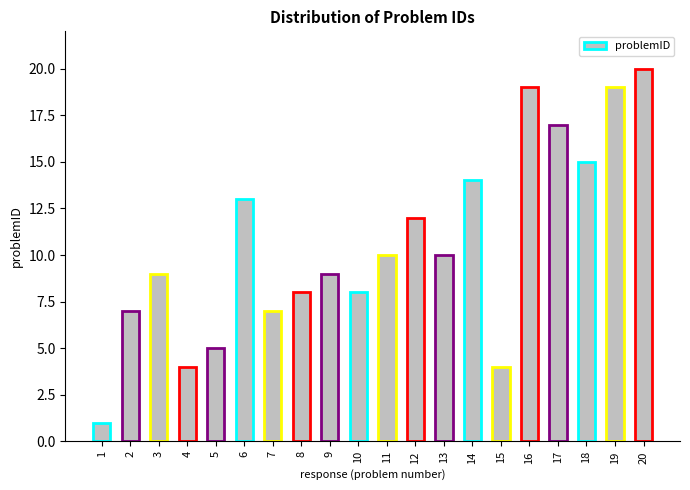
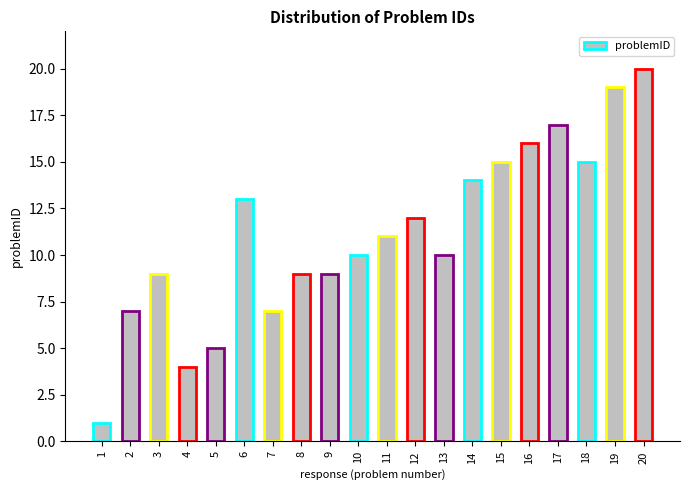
  {
    "1": 1,
    "2": 7,
    "3": 9,
    "4": 4,
    "5": 5,
    "6": 13,
    "7": 7,
-   "8": 8,
+   "8": 9,
    "9": 9,
-   "10": 8,
-   "11": 10,
+   "10": 10,
+   "11": 11,
    "12": 12,
    "13": 10,
    "14": 14,
-   "15": 4,
-   "16": 19,
+   "15": 15,
+   "16": 16,
    "17": 17,
    "18": 15,
    "19": 19,
    "20": 20
  }
